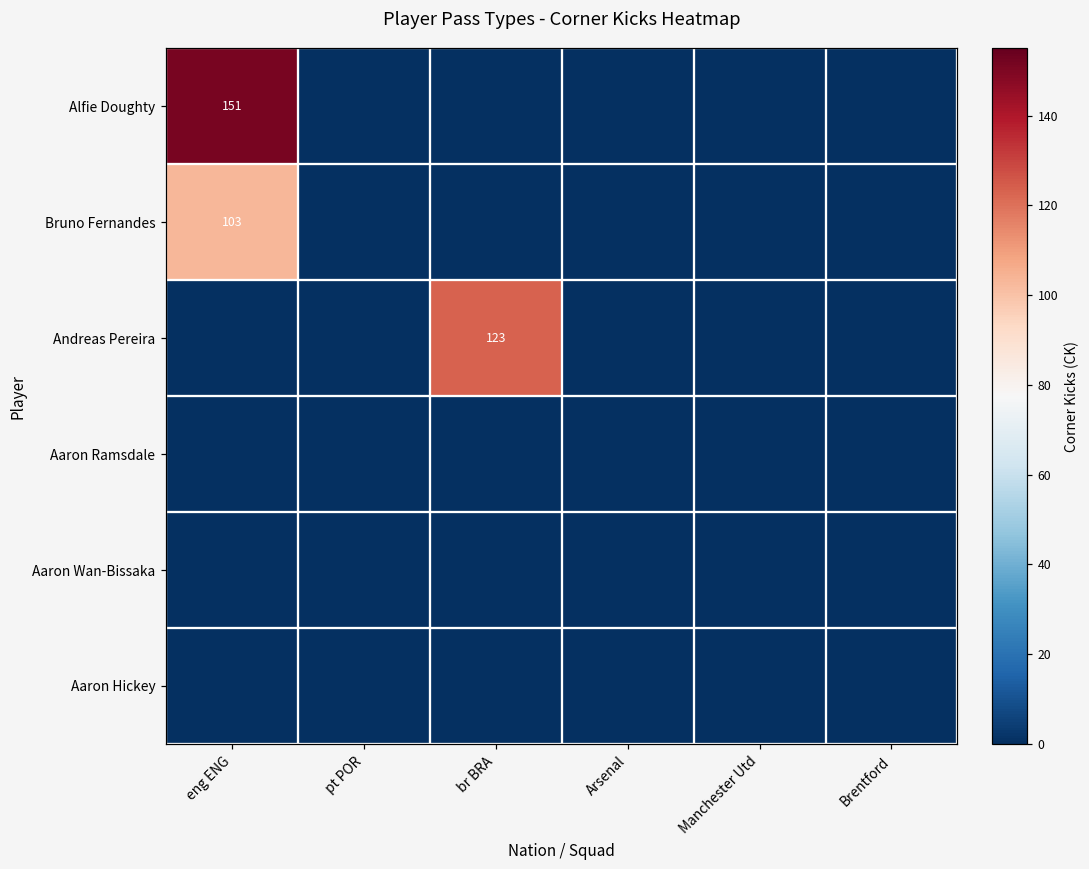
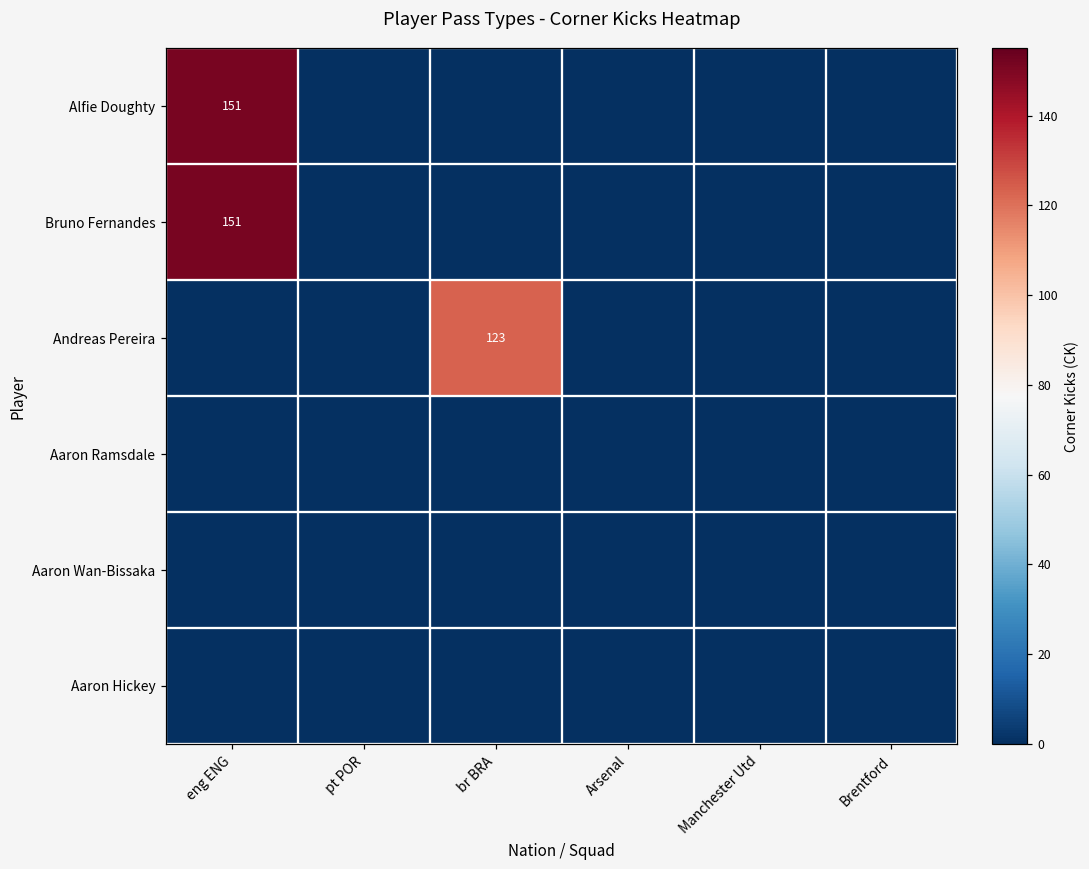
  {
    "Alfie Doughty": {
      "eng ENG": 151
    },
    "Bruno Fernandes": {
-     "eng ENG": 103
+     "eng ENG": 151
    },
    "Andreas Pereira": {
      "br BRA": 123
    }
  }
